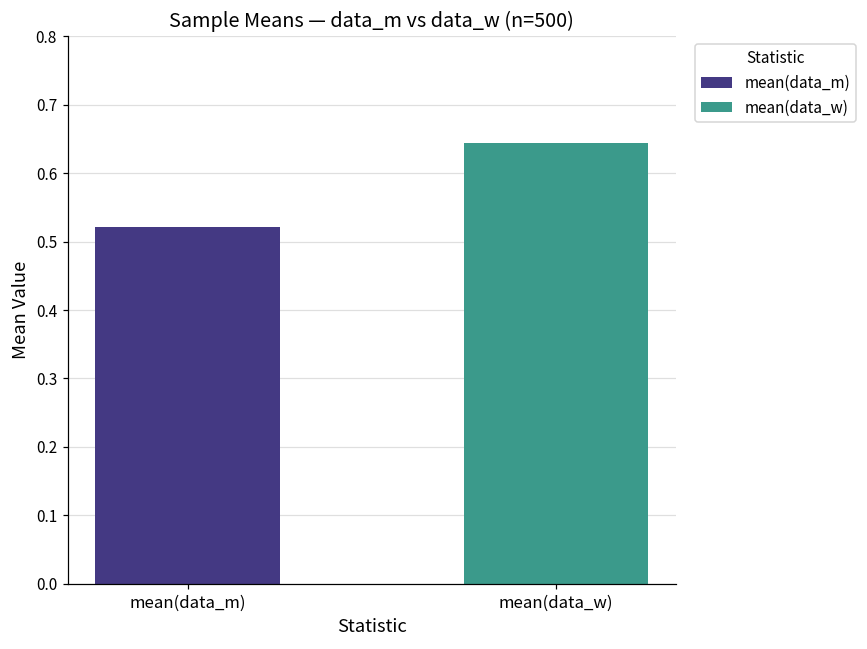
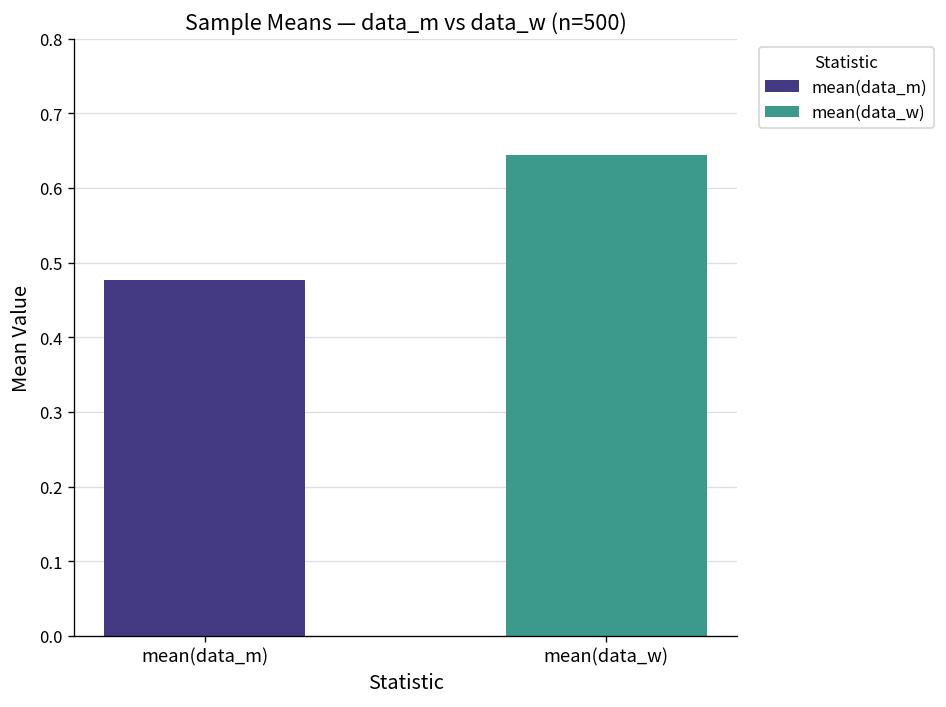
  {
-   "mean(data_m)": 0.52,
+   "mean(data_m)": 0.48,
    "mean(data_w)": 0.64
  }
